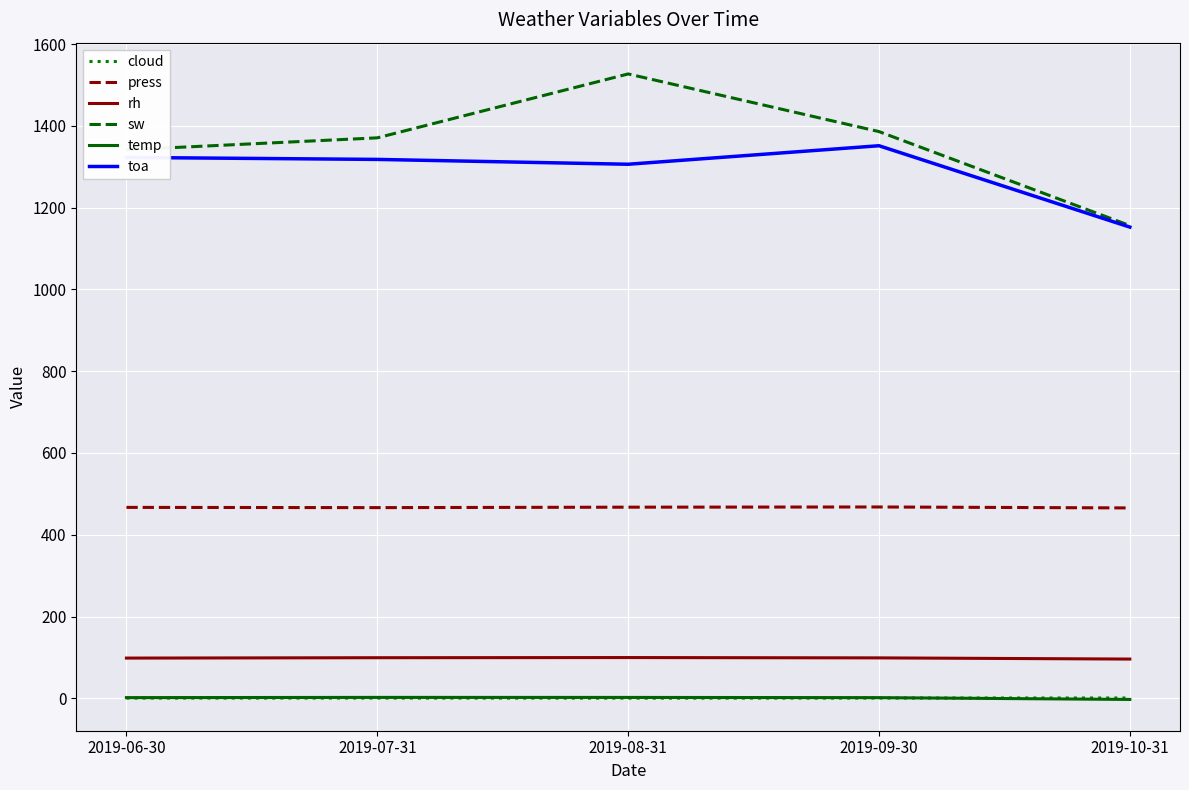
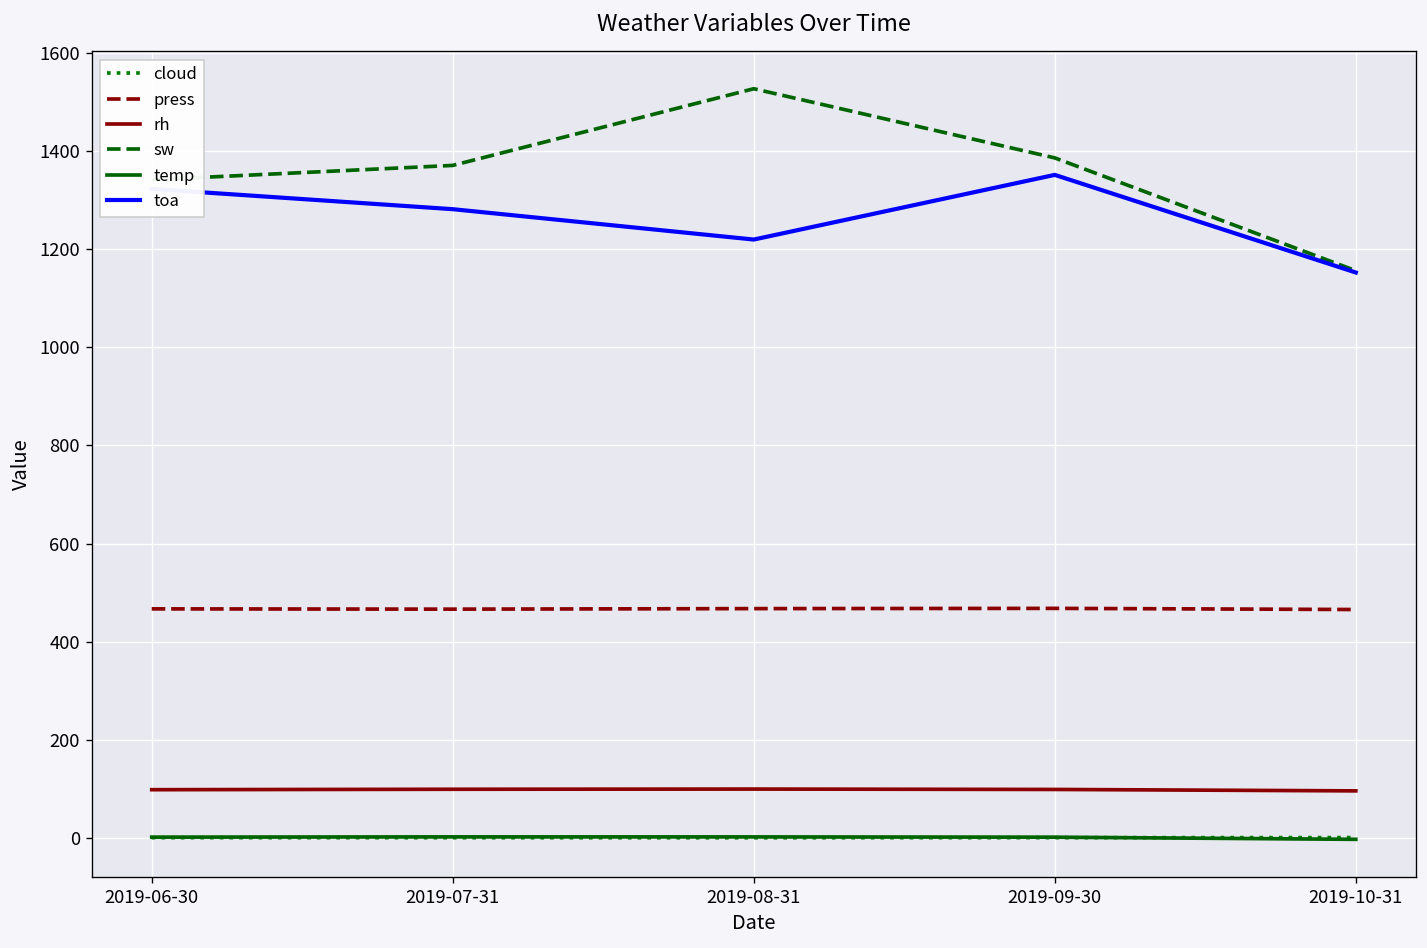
  {
    "toa": {
-     "2019-07-31": 1320,
-     "2019-08-31": 1310,
+     "2019-07-31": 1280,
+     "2019-08-31": 1220,
      "2019-09-30": 1350
    }
  }
